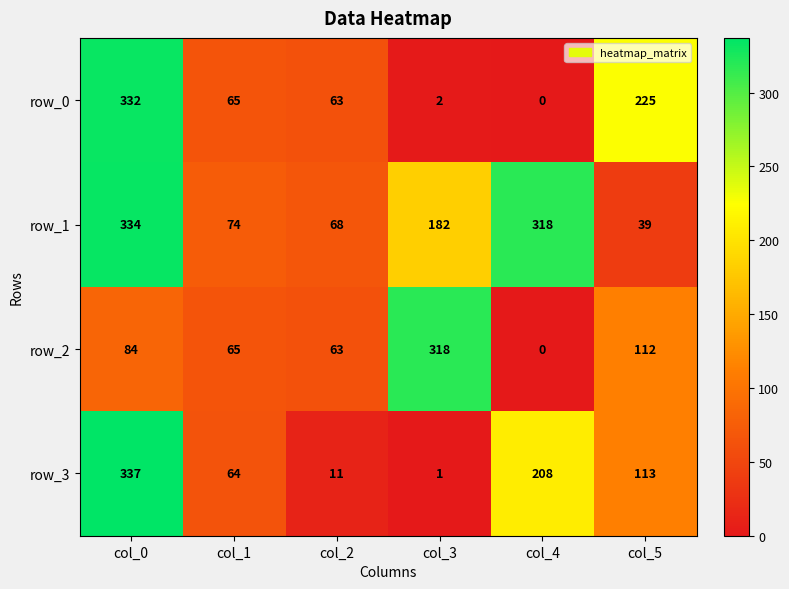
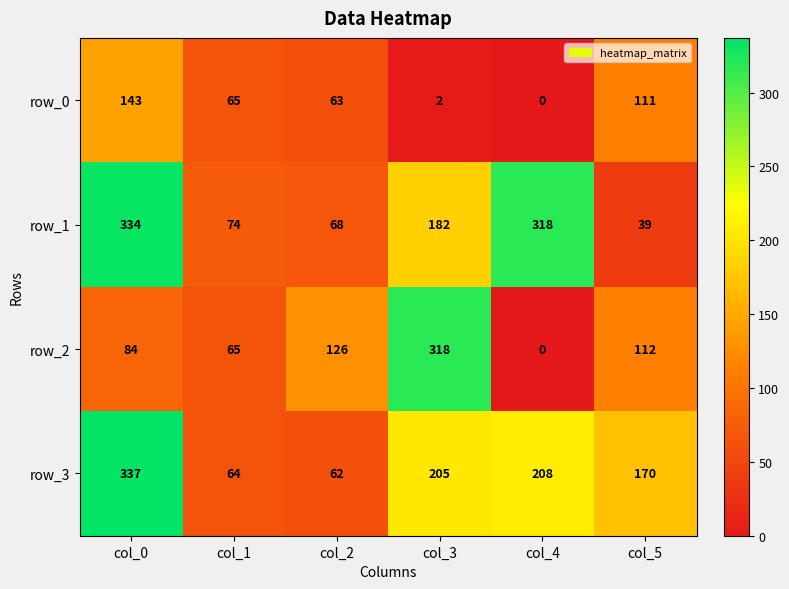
  {
    "row_0": {
-     "col_0": 332,
+     "col_0": 143,
      "col_1": 65,
      "col_2": 63,
      "col_3": 2,
      "col_4": 0,
-     "col_5": 225
+     "col_5": 111
    },
    "row_1": {
      "col_0": 334,
      "col_1": 74,
      "col_2": 68,
      "col_3": 182,
      "col_4": 318,
      "col_5": 39
    },
    "row_2": {
      "col_0": 84,
      "col_1": 65,
-     "col_2": 63,
+     "col_2": 126,
      "col_3": 318,
      "col_4": 0,
      "col_5": 112
    },
    "row_3": {
      "col_0": 337,
      "col_1": 64,
-     "col_2": 11,
-     "col_3": 1,
+     "col_2": 62,
+     "col_3": 205,
      "col_4": 208,
-     "col_5": 113
+     "col_5": 170
    }
  }
